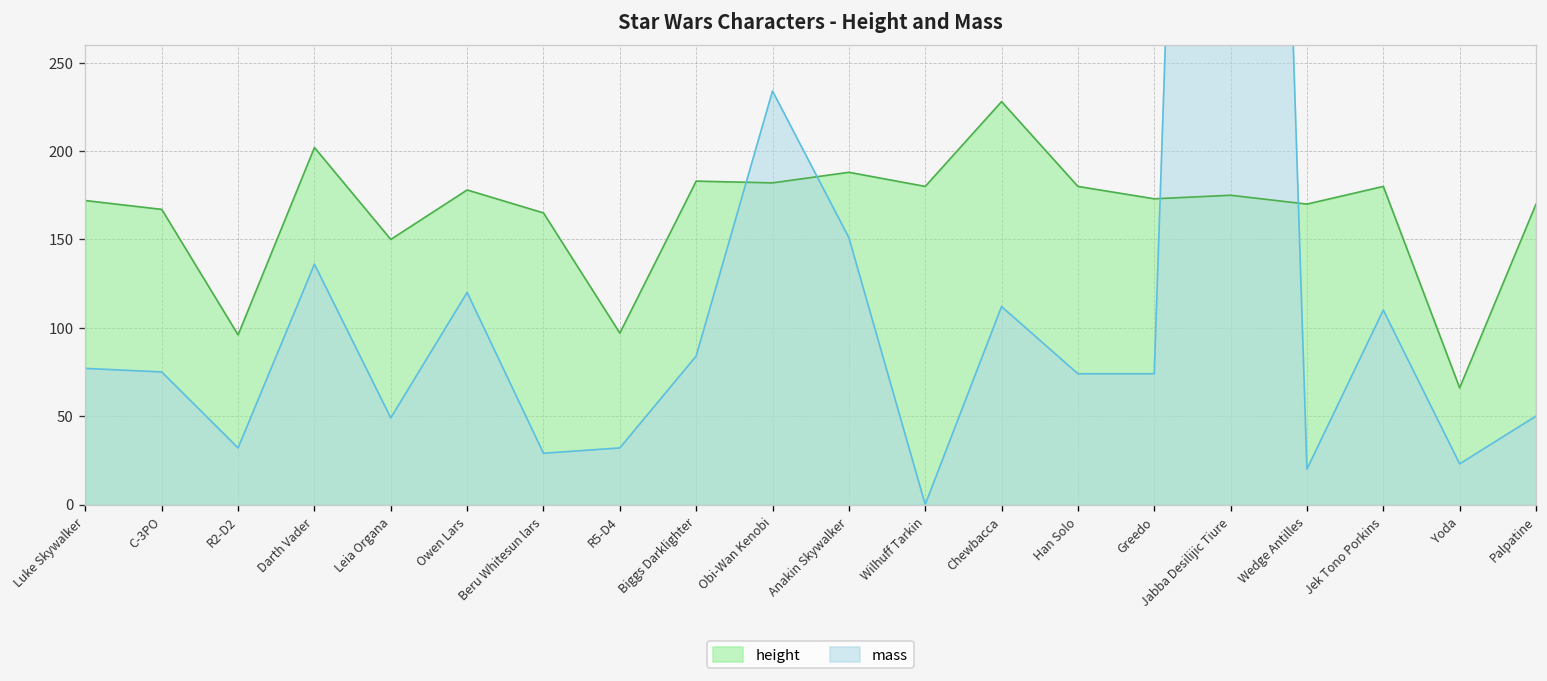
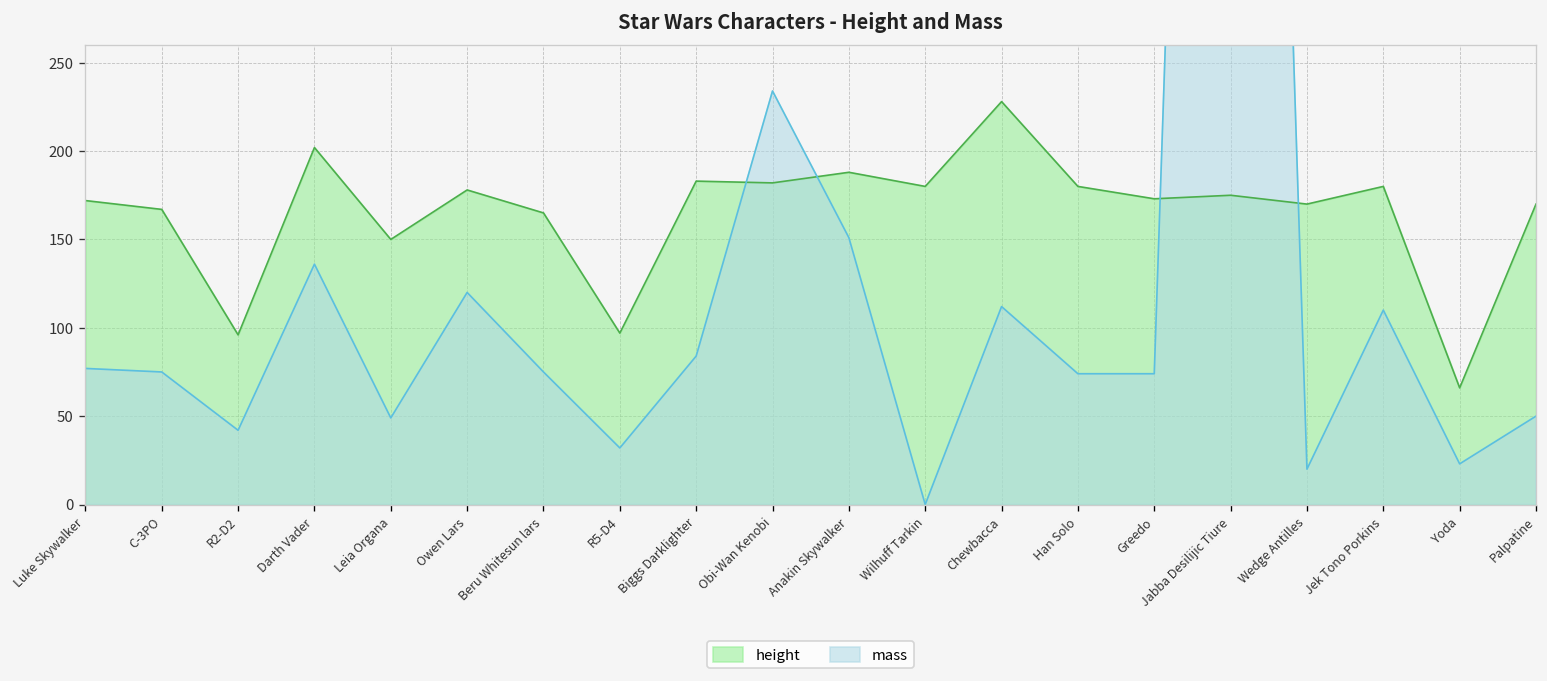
  {
    "height": {
      "Luke Skywalker": 172,
      "C-3PO": 167,
      "R2-D2": 96,
      "Darth Vader": 202,
      "Leia Organa": 150,
      "Owen Lars": 178,
      "Beru Whitesun lars": 165,
      "R5-D4": 97,
      "Biggs Darklighter": 183,
      "Obi-Wan Kenobi": 182,
      "Anakin Skywalker": 188,
      "Wilhuff Tarkin": 180,
      "Chewbacca": 228,
      "Han Solo": 180,
      "Greedo": 173,
      "Jabba Desilijic Tiure": 175,
      "Wedge Antilles": 170,
      "Jek Tono Porkins": 180,
      "Yoda": 66,
      "Palpatine": 170
    },
    "mass": {
      "Luke Skywalker": 77,
      "C-3PO": 75,
-     "R2-D2": 32,
+     "R2-D2": 42,
      "Darth Vader": 136,
      "Leia Organa": 49,
      "Owen Lars": 120,
-     "Beru Whitesun lars": 29,
+     "Beru Whitesun lars": 75,
      "R5-D4": 32,
      "Biggs Darklighter": 84,
      "Obi-Wan Kenobi": 234,
      "Anakin Skywalker": 151,
      "Wilhuff Tarkin": 0,
      "Chewbacca": 112,
      "Han Solo": 74,
      "Greedo": 74,
      "Wedge Antilles": 20,
      "Jek Tono Porkins": 110,
      "Yoda": 23,
      "Palpatine": 50
    }
  }
